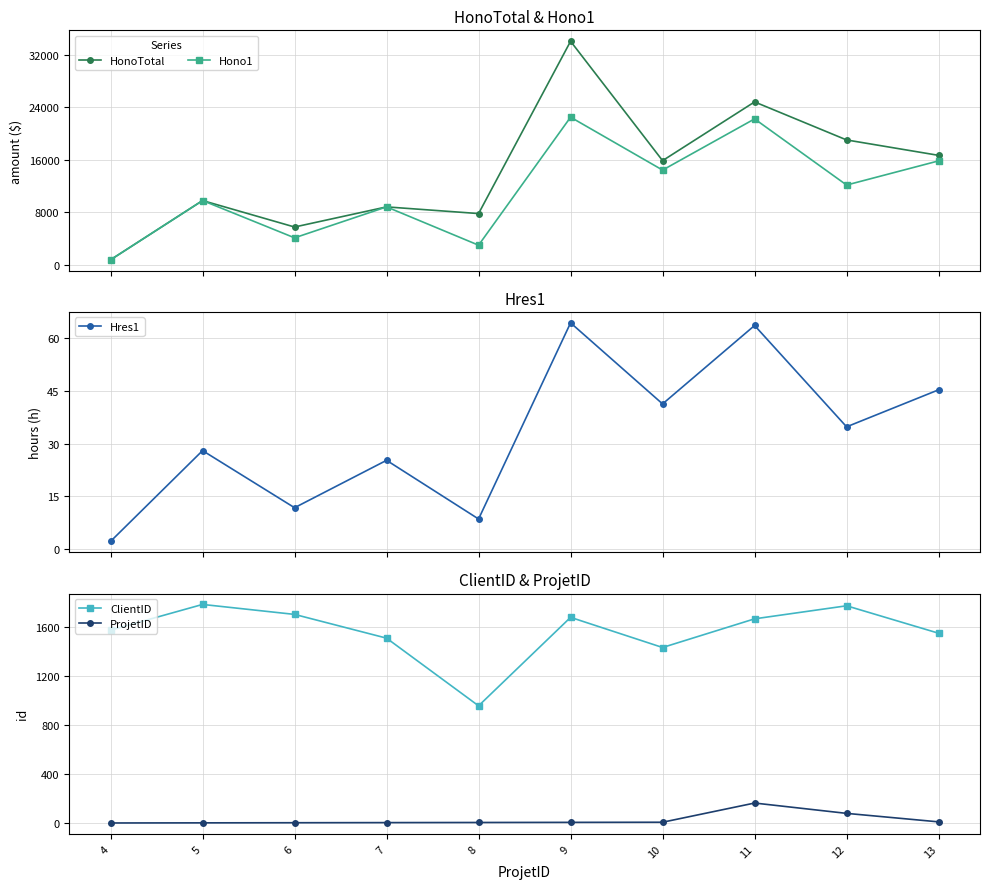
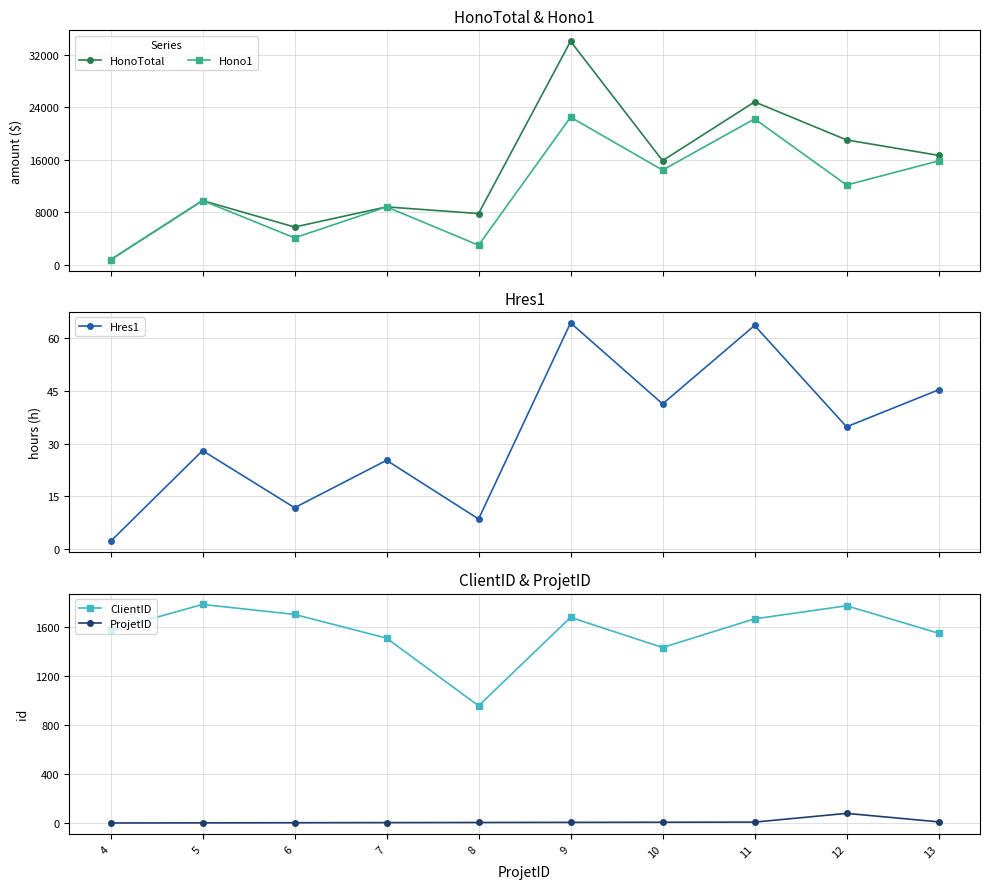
  {
    "ClientID & ProjetID": {
      "ClientID": {
        "5": 1780,
        "6": 1700,
        "7": 1510,
        "8": 960,
        "9": 1680,
        "10": 1430,
        "11": 1660,
        "12": 1770,
        "13": 1550
      },
      "ProjetID": {
        "4": 0,
        "5": 10,
        "6": 10,
        "7": 10,
        "8": 10,
        "9": 10,
        "10": 10,
-       "11": 170,
+       "11": 10,
        "12": 80,
        "13": 10
      }
    }
  }
